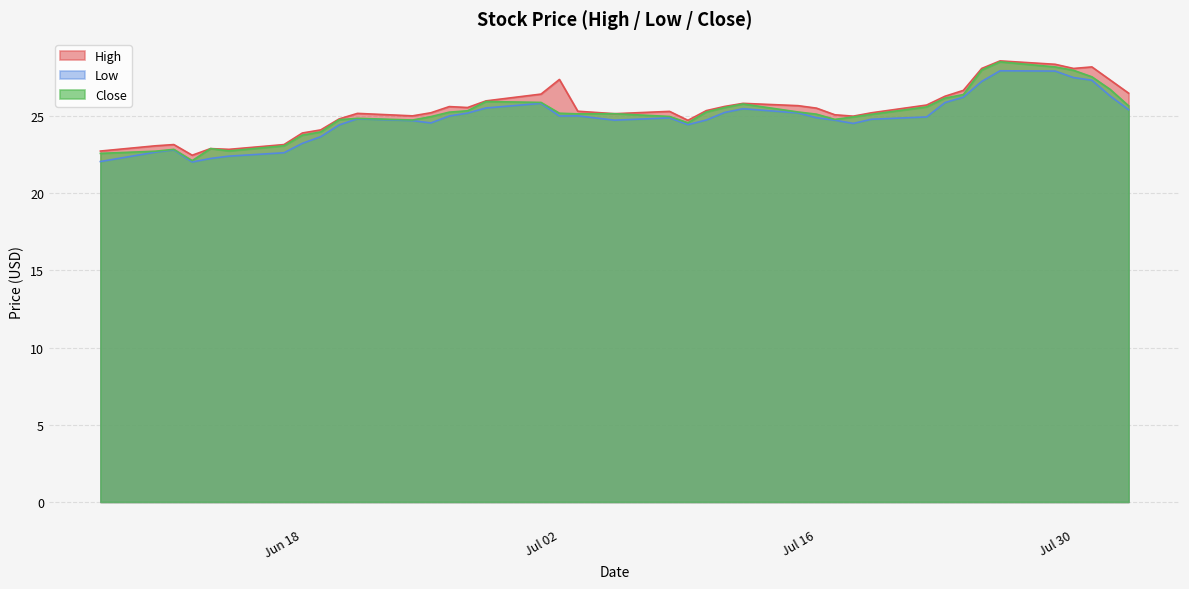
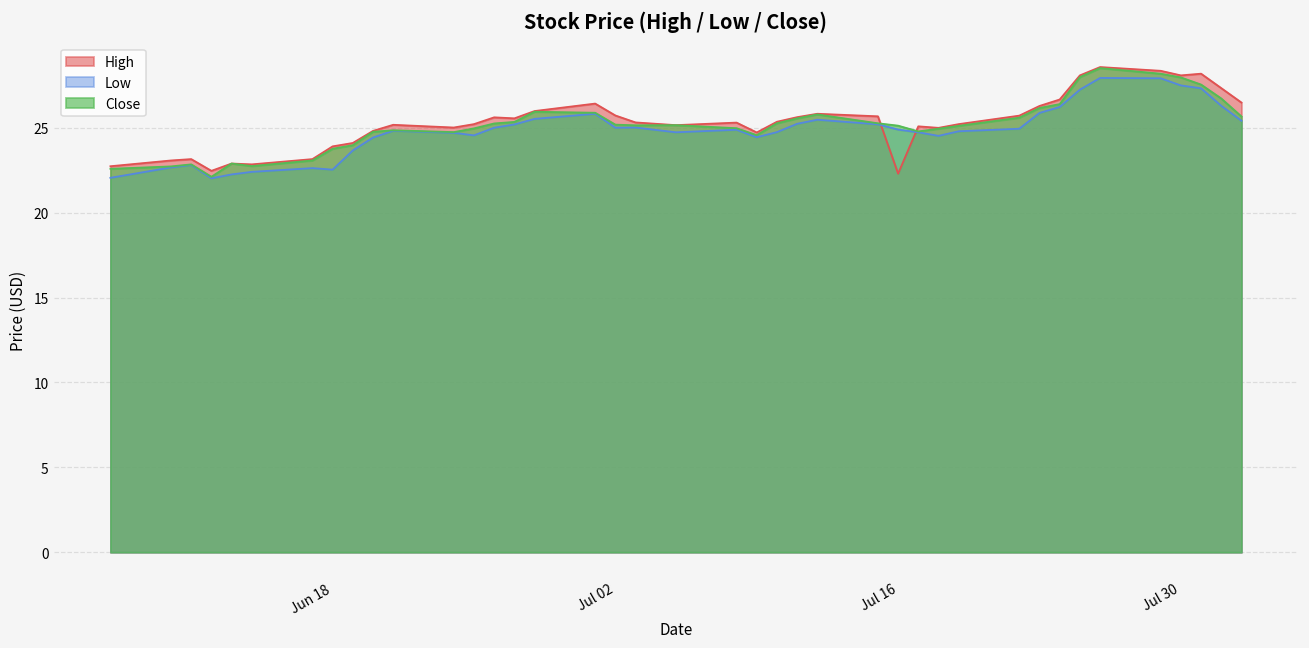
  {
    "High": {
-     "Jul 02": 27.4,
-     "Jul 16": 25.5
+     "Jul 02": 25.7,
+     "Jul 16": 22.3
    },
    "Low": {
-     "Jun 18": 23.2,
+     "Jun 18": 22.5,
      "Jul 02": 25.0,
      "Jul 16": 24.9,
      "Jul 30": 27.5
    },
    "Close": {
      "Jul 02": 25.2,
      "Jul 16": 25.1
    }
  }
